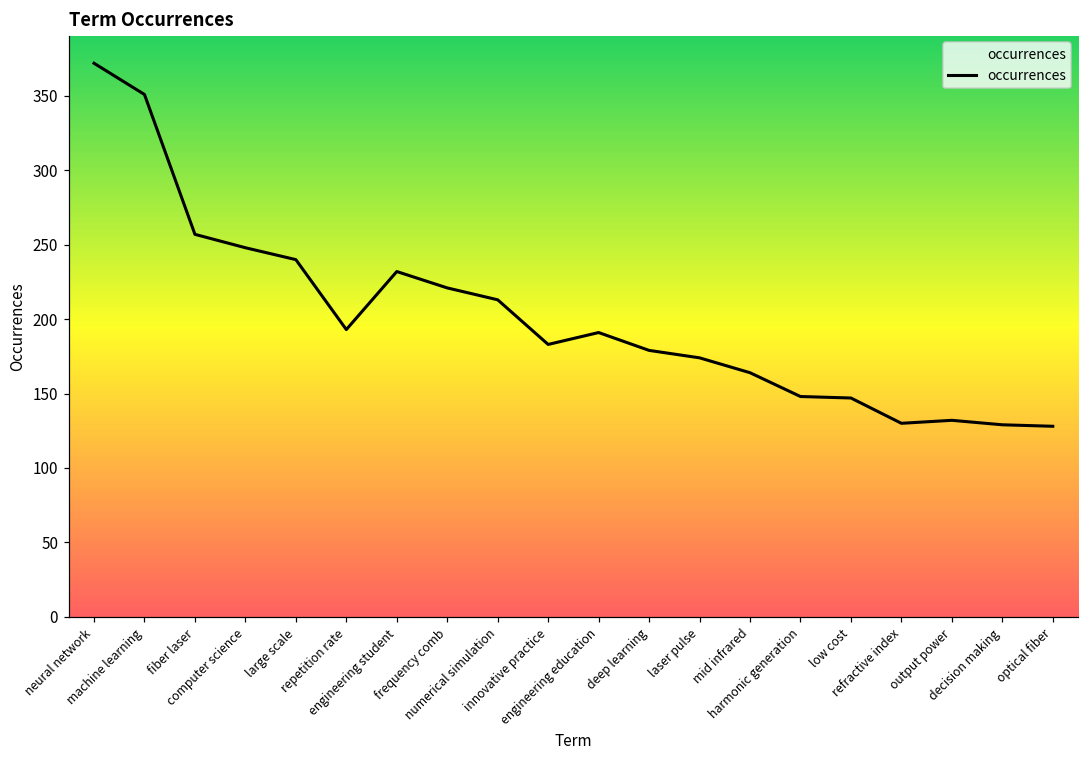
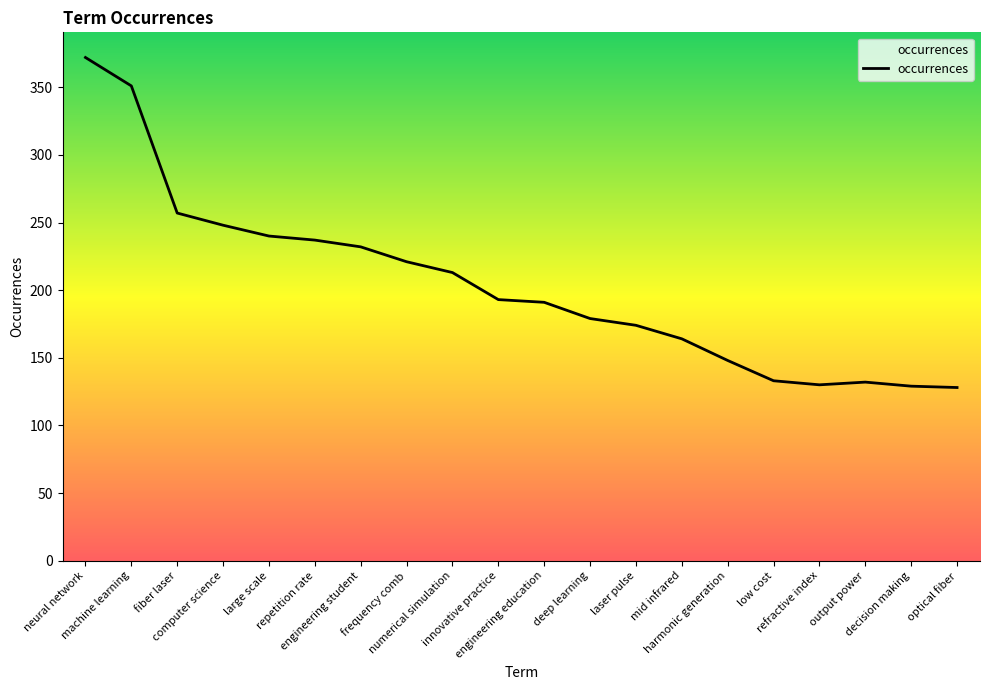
  {
    "neural network": 372,
    "machine learning": 351,
    "fiber laser": 257,
    "computer science": 248,
    "large scale": 240,
-   "repetition rate": 193,
+   "repetition rate": 237,
    "engineering student": 232,
    "frequency comb": 221,
    "numerical simulation": 213,
-   "innovative practice": 183,
+   "innovative practice": 193,
    "engineering education": 191,
    "deep learning": 179,
    "laser pulse": 174,
    "mid infrared": 164,
    "harmonic generation": 148,
-   "low cost": 147,
+   "low cost": 133,
    "refractive index": 130,
    "output power": 132,
    "decision making": 129,
    "optical fiber": 128
  }
